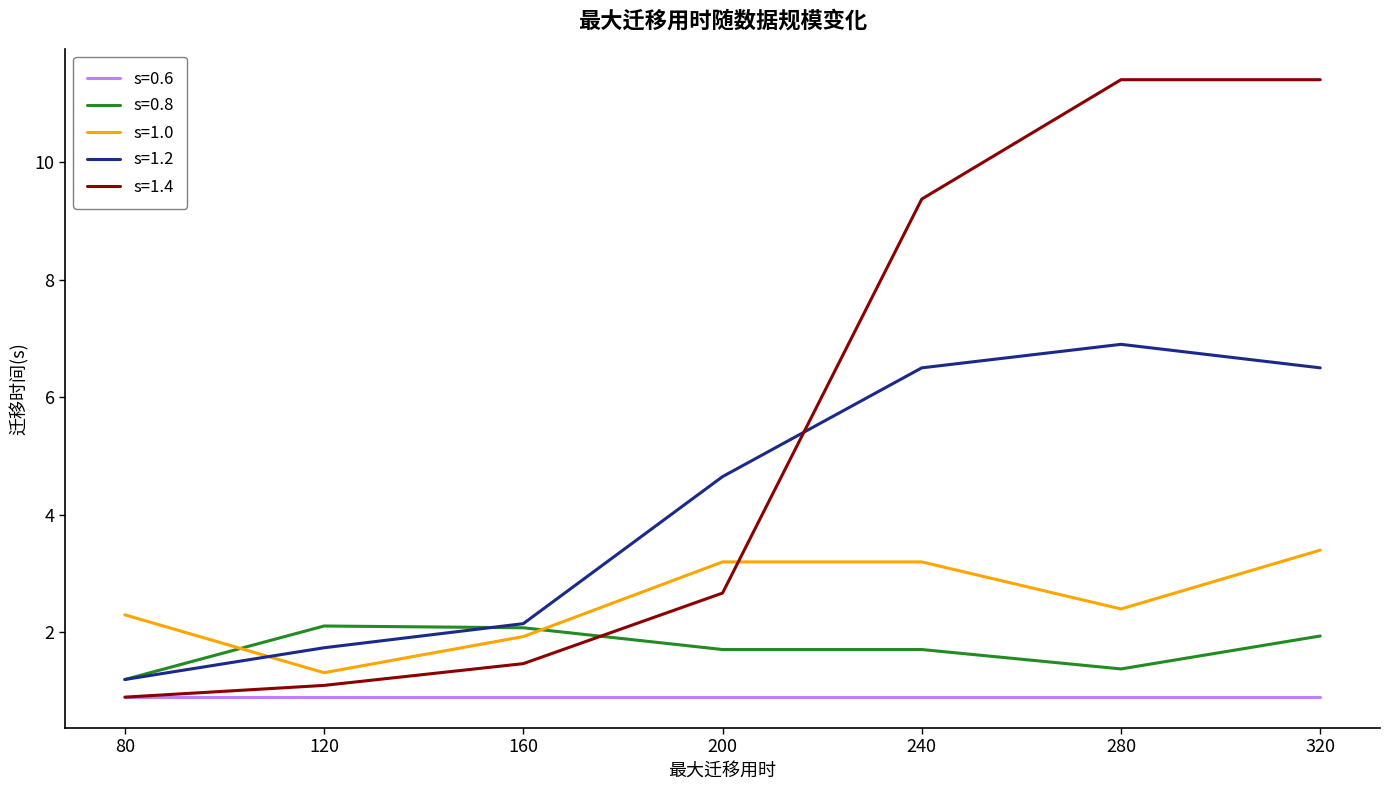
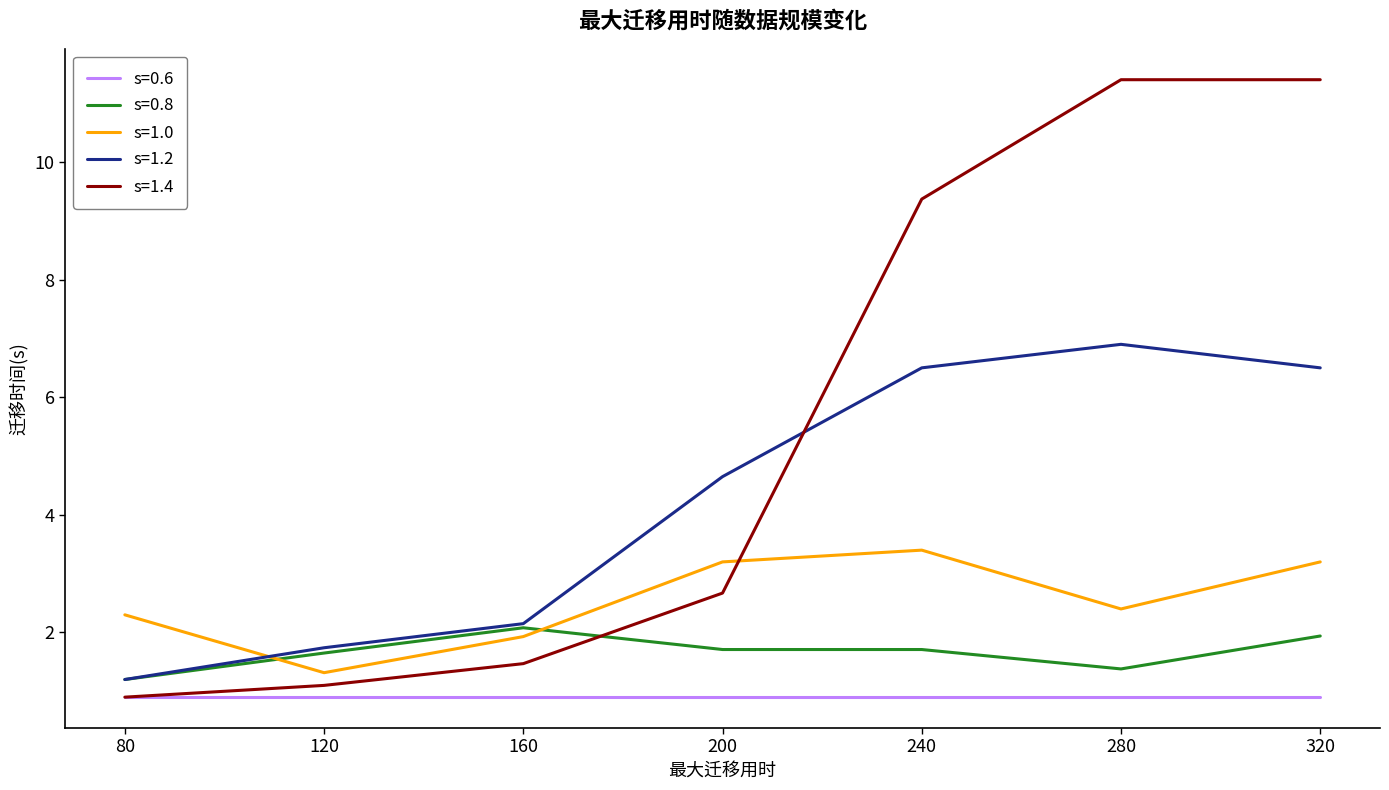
  {
    "s=0.6": {
      "120": 0.9,
      "160": 0.9,
      "200": 0.9,
      "240": 0.9,
      "280": 0.9,
      "320": 0.9
    },
    "s=0.8": {
-     "120": 2.1,
+     "120": 1.7,
      "160": 2.1,
      "200": 1.7,
      "240": 1.7,
      "280": 1.4,
      "320": 1.9
    },
    "s=1.0": {
      "80": 2.3,
      "120": 1.3,
      "160": 1.9,
      "200": 3.2,
-     "240": 3.2,
+     "240": 3.4,
      "280": 2.4,
-     "320": 3.4
+     "320": 3.2
    },
    "s=1.2": {
      "120": 1.7,
      "160": 2.2,
      "200": 4.7,
      "240": 6.5,
      "280": 6.9,
      "320": 6.5
    },
    "s=1.4": {
      "120": 1.1,
      "160": 1.5,
      "200": 2.7,
      "240": 9.4,
      "280": 11.4,
      "320": 11.4
    }
  }
